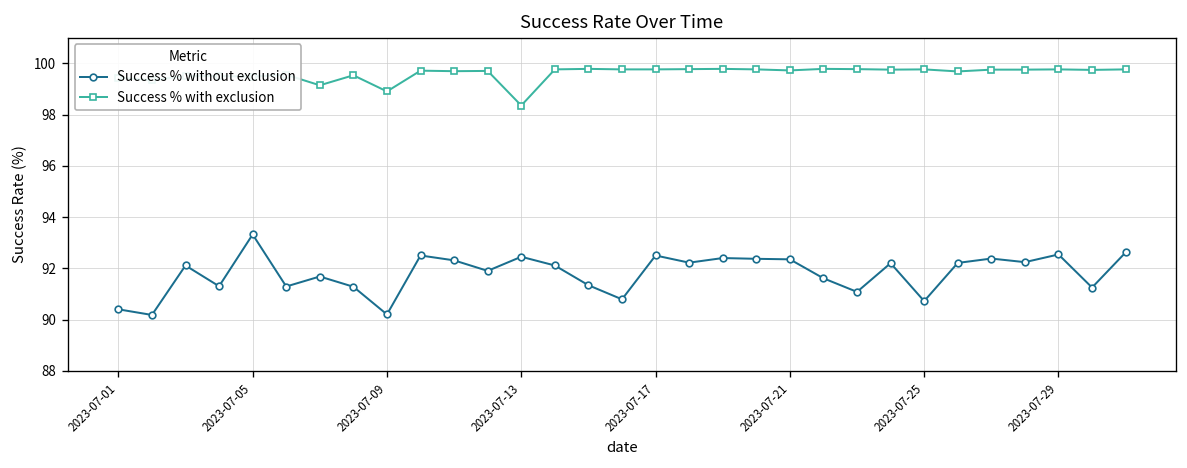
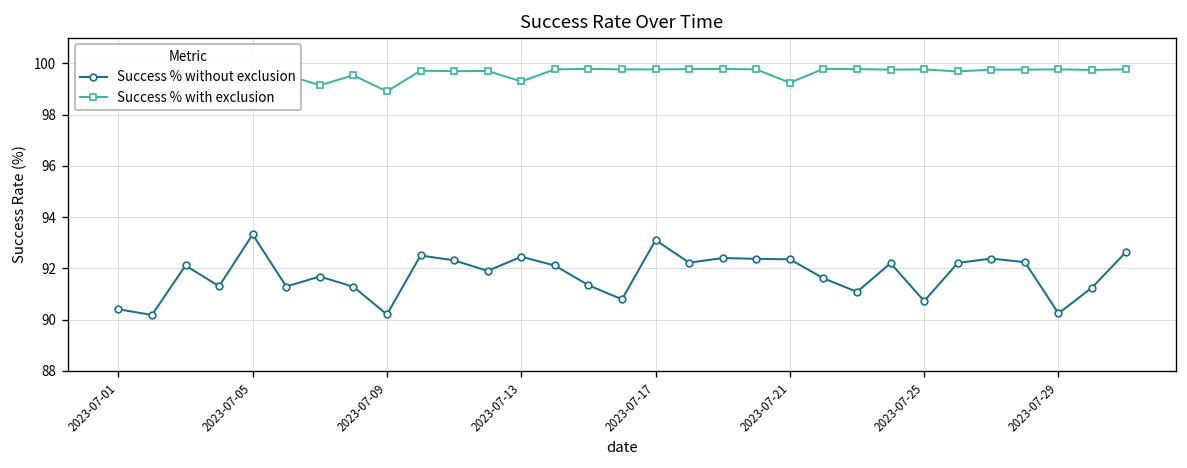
  {
    "Success % without exclusion": {
      "2023-07-01": 90.4,
      "2023-07-05": 93.3,
      "2023-07-09": 90.2,
      "2023-07-13": 92.5,
-     "2023-07-17": 92.5,
+     "2023-07-17": 93.1,
      "2023-07-21": 92.4,
      "2023-07-25": 90.7,
-     "2023-07-29": 92.5
+     "2023-07-29": 90.2
    },
    "Success % with exclusion": {
      "2023-07-09": 98.9,
-     "2023-07-13": 98.4,
+     "2023-07-13": 99.3,
      "2023-07-17": 99.8,
-     "2023-07-21": 99.7,
+     "2023-07-21": 99.2,
      "2023-07-25": 99.8,
      "2023-07-29": 99.8
    }
  }
